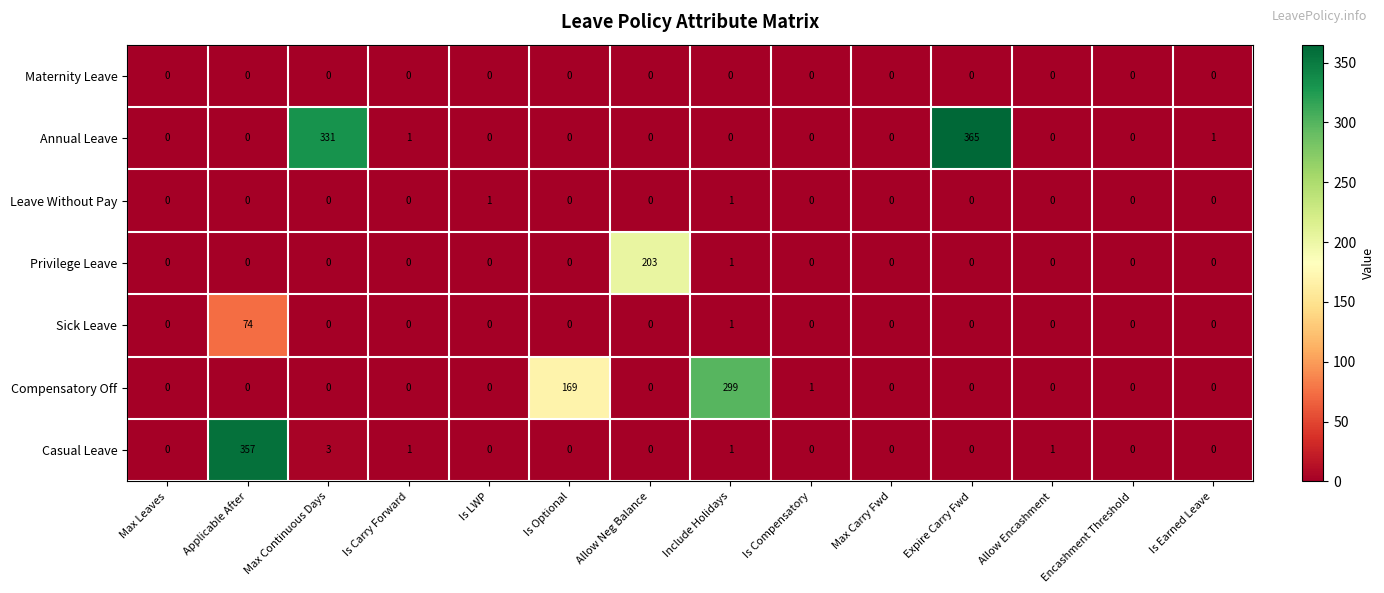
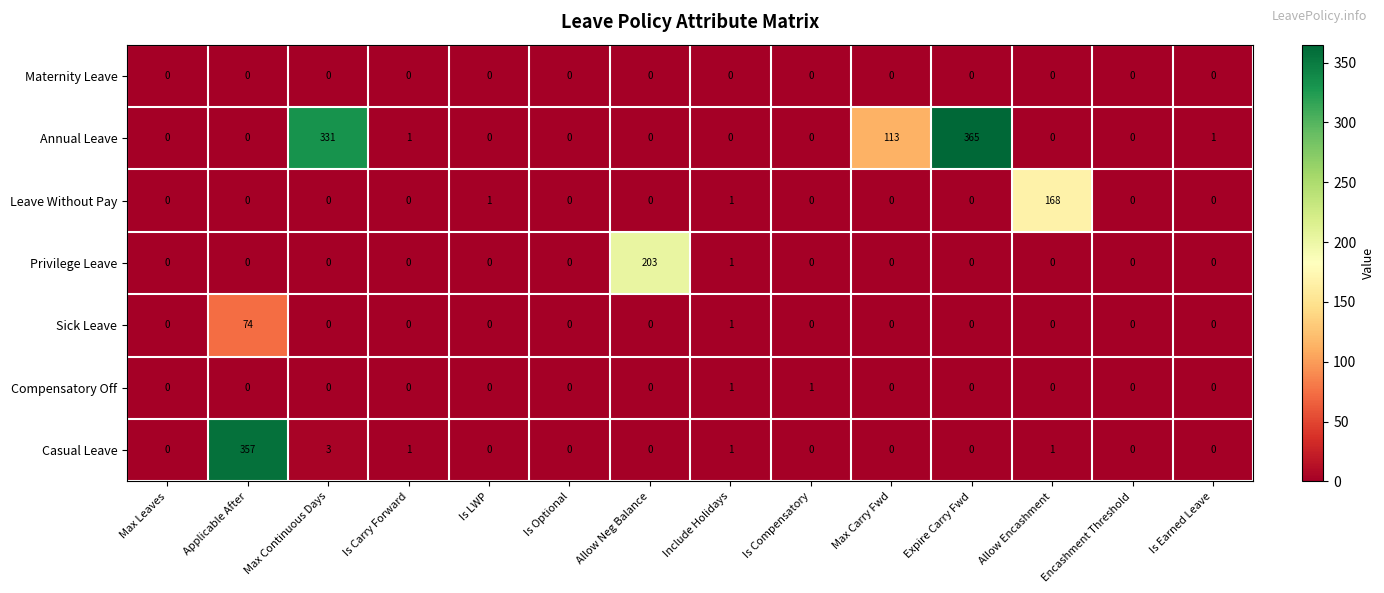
  {
    "Maternity Leave": {
      "Max Leaves": 0,
      "Applicable After": 0,
      "Max Continuous Days": 0,
      "Is Carry Forward": 0,
      "Is LWP": 0,
      "Is Optional": 0,
      "Allow Neg Balance": 0,
      "Include Holidays": 0,
      "Is Compensatory": 0,
      "Max Carry Fwd": 0,
      "Expire Carry Fwd": 0,
      "Allow Encashment": 0,
      "Encashment Threshold": 0,
      "Is Earned Leave": 0
    },
    "Annual Leave": {
      "Max Leaves": 0,
      "Applicable After": 0,
      "Max Continuous Days": 331,
      "Is Carry Forward": 1,
      "Is LWP": 0,
      "Is Optional": 0,
      "Allow Neg Balance": 0,
      "Include Holidays": 0,
      "Is Compensatory": 0,
-     "Max Carry Fwd": 0,
+     "Max Carry Fwd": 113,
      "Expire Carry Fwd": 365,
      "Allow Encashment": 0,
      "Encashment Threshold": 0,
      "Is Earned Leave": 1
    },
    "Leave Without Pay": {
      "Max Leaves": 0,
      "Applicable After": 0,
      "Max Continuous Days": 0,
      "Is Carry Forward": 0,
      "Is LWP": 1,
      "Is Optional": 0,
      "Allow Neg Balance": 0,
      "Include Holidays": 1,
      "Is Compensatory": 0,
      "Max Carry Fwd": 0,
      "Expire Carry Fwd": 0,
-     "Allow Encashment": 0,
+     "Allow Encashment": 168,
      "Encashment Threshold": 0,
      "Is Earned Leave": 0
    },
    "Privilege Leave": {
      "Max Leaves": 0,
      "Applicable After": 0,
      "Max Continuous Days": 0,
      "Is Carry Forward": 0,
      "Is LWP": 0,
      "Is Optional": 0,
      "Allow Neg Balance": 203,
      "Include Holidays": 1,
      "Is Compensatory": 0,
      "Max Carry Fwd": 0,
      "Expire Carry Fwd": 0,
      "Allow Encashment": 0,
      "Encashment Threshold": 0,
      "Is Earned Leave": 0
    },
    "Sick Leave": {
      "Max Leaves": 0,
      "Applicable After": 74,
      "Max Continuous Days": 0,
      "Is Carry Forward": 0,
      "Is LWP": 0,
      "Is Optional": 0,
      "Allow Neg Balance": 0,
      "Include Holidays": 1,
      "Is Compensatory": 0,
      "Max Carry Fwd": 0,
      "Expire Carry Fwd": 0,
      "Allow Encashment": 0,
      "Encashment Threshold": 0,
      "Is Earned Leave": 0
    },
    "Compensatory Off": {
      "Max Leaves": 0,
      "Applicable After": 0,
      "Max Continuous Days": 0,
      "Is Carry Forward": 0,
      "Is LWP": 0,
-     "Is Optional": 169,
+     "Is Optional": 0,
      "Allow Neg Balance": 0,
-     "Include Holidays": 299,
+     "Include Holidays": 1,
      "Is Compensatory": 1,
      "Max Carry Fwd": 0,
      "Expire Carry Fwd": 0,
      "Allow Encashment": 0,
      "Encashment Threshold": 0,
      "Is Earned Leave": 0
    },
    "Casual Leave": {
      "Max Leaves": 0,
      "Applicable After": 357,
      "Max Continuous Days": 3,
      "Is Carry Forward": 1,
      "Is LWP": 0,
      "Is Optional": 0,
      "Allow Neg Balance": 0,
      "Include Holidays": 1,
      "Is Compensatory": 0,
      "Max Carry Fwd": 0,
      "Expire Carry Fwd": 0,
      "Allow Encashment": 1,
      "Encashment Threshold": 0,
      "Is Earned Leave": 0
    }
  }
